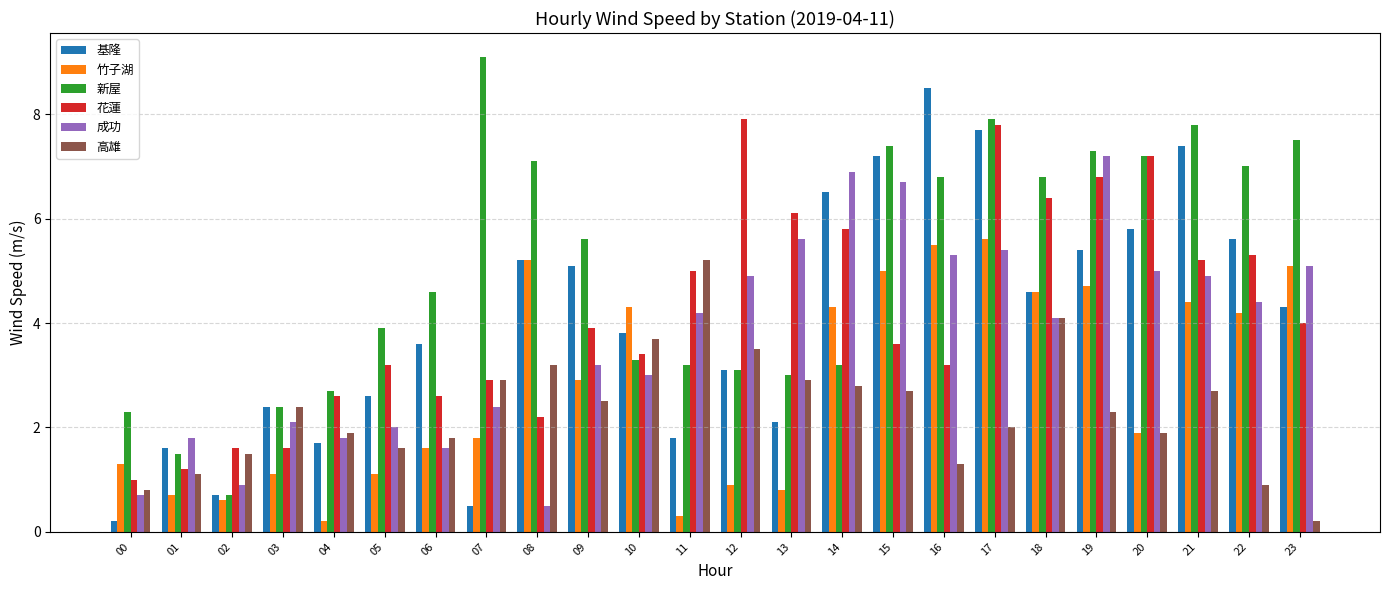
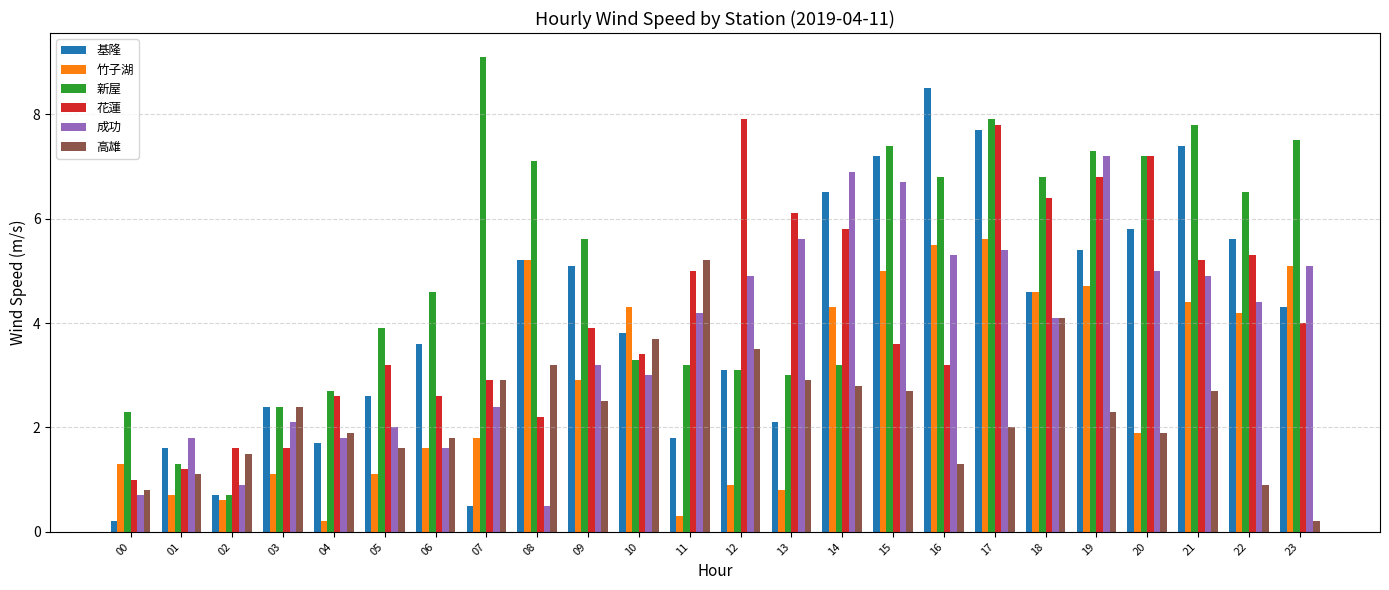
  {
    "基隆": {
      "00": 0.2,
      "01": 1.6,
      "02": 0.7,
      "03": 2.4,
      "04": 1.7,
      "05": 2.6,
      "06": 3.6,
      "07": 0.5,
      "08": 5.2,
      "09": 5.1,
      "10": 3.8,
      "11": 1.8,
      "12": 3.1,
      "13": 2.1,
      "14": 6.5,
      "15": 7.2,
      "16": 8.5,
      "17": 7.7,
      "18": 4.6,
      "19": 5.4,
      "20": 5.8,
      "21": 7.4,
      "22": 5.6,
      "23": 4.3
    },
    "竹子湖": {
      "00": 1.3,
      "01": 0.7,
      "02": 0.6,
      "03": 1.1,
      "04": 0.2,
      "05": 1.1,
      "06": 1.6,
      "07": 1.8,
      "08": 5.2,
      "09": 2.9,
      "10": 4.3,
      "11": 0.3,
      "12": 0.9,
      "13": 0.8,
      "14": 4.3,
      "15": 5.0,
      "16": 5.5,
      "17": 5.6,
      "18": 4.6,
      "19": 4.7,
      "20": 1.9,
      "21": 4.4,
      "22": 4.2,
      "23": 5.1
    },
    "新屋": {
      "00": 2.3,
-     "01": 1.5,
+     "01": 1.3,
      "02": 0.7,
      "03": 2.4,
      "04": 2.7,
      "05": 3.9,
      "06": 4.6,
      "07": 9.1,
      "08": 7.1,
      "09": 5.6,
      "10": 3.3,
      "11": 3.2,
      "12": 3.1,
      "13": 3.0,
      "14": 3.2,
      "15": 7.4,
      "16": 6.8,
      "17": 7.9,
      "18": 6.8,
      "19": 7.3,
      "20": 7.2,
      "21": 7.8,
-     "22": 7.0,
+     "22": 6.5,
      "23": 7.5
    },
    "花蓮": {
      "00": 1.0,
      "01": 1.2,
      "02": 1.6,
      "03": 1.6,
      "04": 2.6,
      "05": 3.2,
      "06": 2.6,
      "07": 2.9,
      "08": 2.2,
      "09": 3.9,
      "10": 3.4,
      "11": 5.0,
      "12": 7.9,
      "13": 6.1,
      "14": 5.8,
      "15": 3.6,
      "16": 3.2,
      "17": 7.8,
      "18": 6.4,
      "19": 6.8,
      "20": 7.2,
      "21": 5.2,
      "22": 5.3,
      "23": 4.0
    },
    "成功": {
      "00": 0.7,
      "01": 1.8,
      "02": 0.9,
      "03": 2.1,
      "04": 1.8,
      "05": 2.0,
      "06": 1.6,
      "07": 2.4,
      "08": 0.5,
      "09": 3.2,
      "10": 3.0,
      "11": 4.2,
      "12": 4.9,
      "13": 5.6,
      "14": 6.9,
      "15": 6.7,
      "16": 5.3,
      "17": 5.4,
      "18": 4.1,
      "19": 7.2,
      "20": 5.0,
      "21": 4.9,
      "22": 4.4,
      "23": 5.1
    },
    "高雄": {
      "00": 0.8,
      "01": 1.1,
      "02": 1.5,
      "03": 2.4,
      "04": 1.9,
      "05": 1.6,
      "06": 1.8,
      "07": 2.9,
      "08": 3.2,
      "09": 2.5,
      "10": 3.7,
      "11": 5.2,
      "12": 3.5,
      "13": 2.9,
      "14": 2.8,
      "15": 2.7,
      "16": 1.3,
      "17": 2.0,
      "18": 4.1,
      "19": 2.3,
      "20": 1.9,
      "21": 2.7,
      "22": 0.9,
      "23": 0.2
    }
  }
